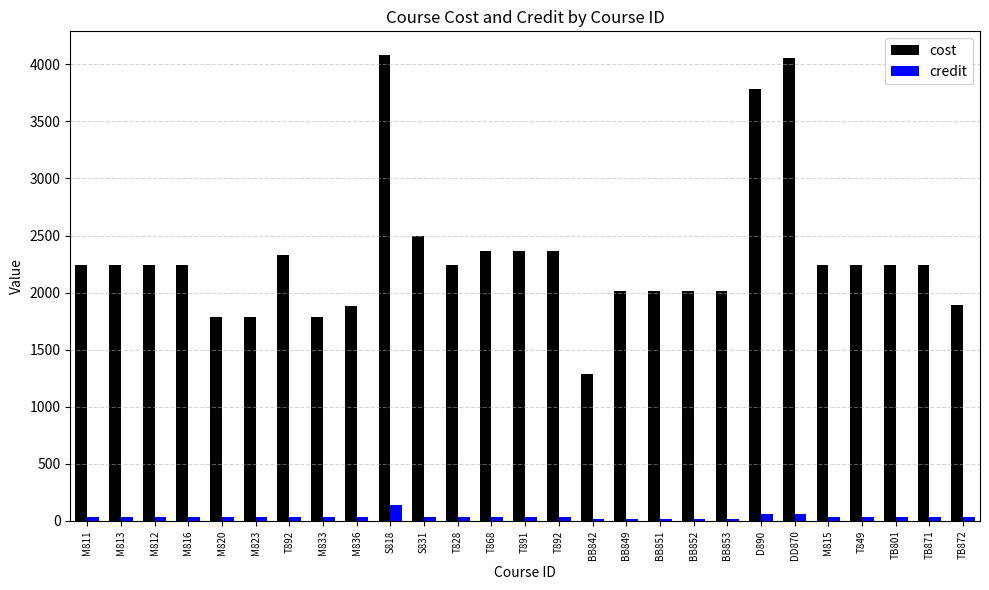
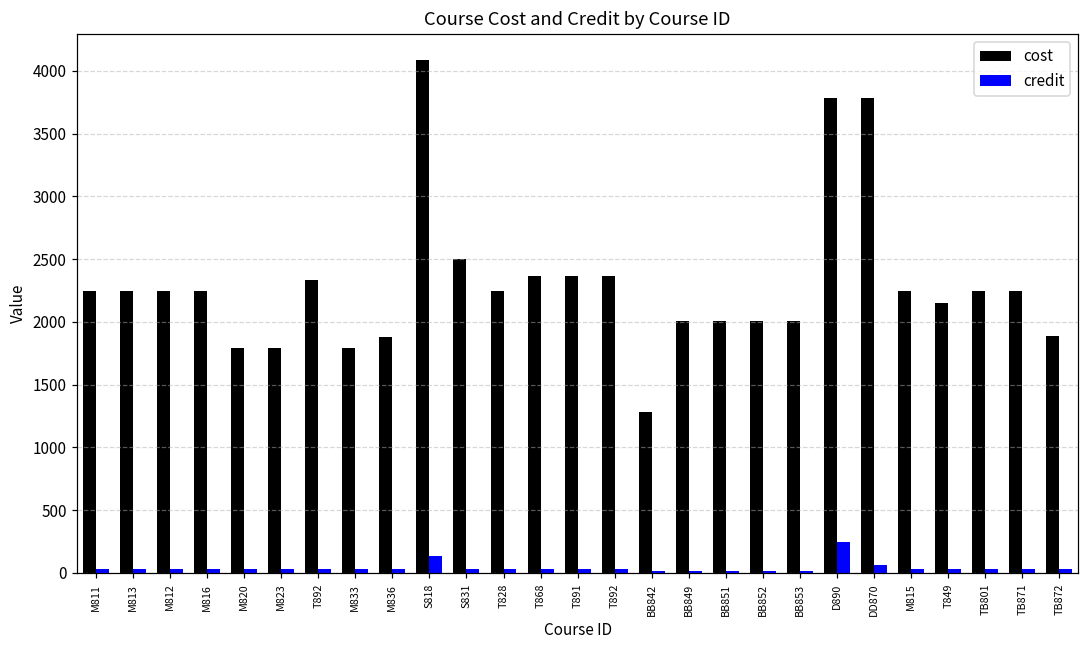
  {
    "cost": {
      "M811": 2250,
      "M813": 2250,
      "M812": 2250,
      "M816": 2250,
      "M820": 1790,
      "M823": 1790,
      "M833": 1790,
      "M836": 1880,
      "S818": 4090,
      "S831": 2500,
      "T828": 2250,
      "T868": 2370,
      "T891": 2370,
      "BB842": 1280,
      "BB849": 2010,
      "BB851": 2010,
      "BB852": 2010,
      "BB853": 2010,
      "D890": 3780,
-     "DD870": 4060,
+     "DD870": 3780,
      "M815": 2250,
-     "T849": 2250,
+     "T849": 2150,
      "TB801": 2250,
      "TB871": 2250,
      "TB872": 1890
    },
    "credit": {
      "M811": 30,
      "M813": 30,
      "M812": 30,
      "M816": 30,
      "M820": 30,
      "M823": 30,
      "M833": 30,
      "M836": 30,
      "S818": 140,
      "S831": 30,
      "T828": 30,
      "T868": 30,
      "T891": 30,
-     "D890": 60,
+     "D890": 250,
      "DD870": 60,
      "M815": 30,
      "T849": 30,
      "TB801": 30,
      "TB871": 30,
      "TB872": 30
    }
  }
